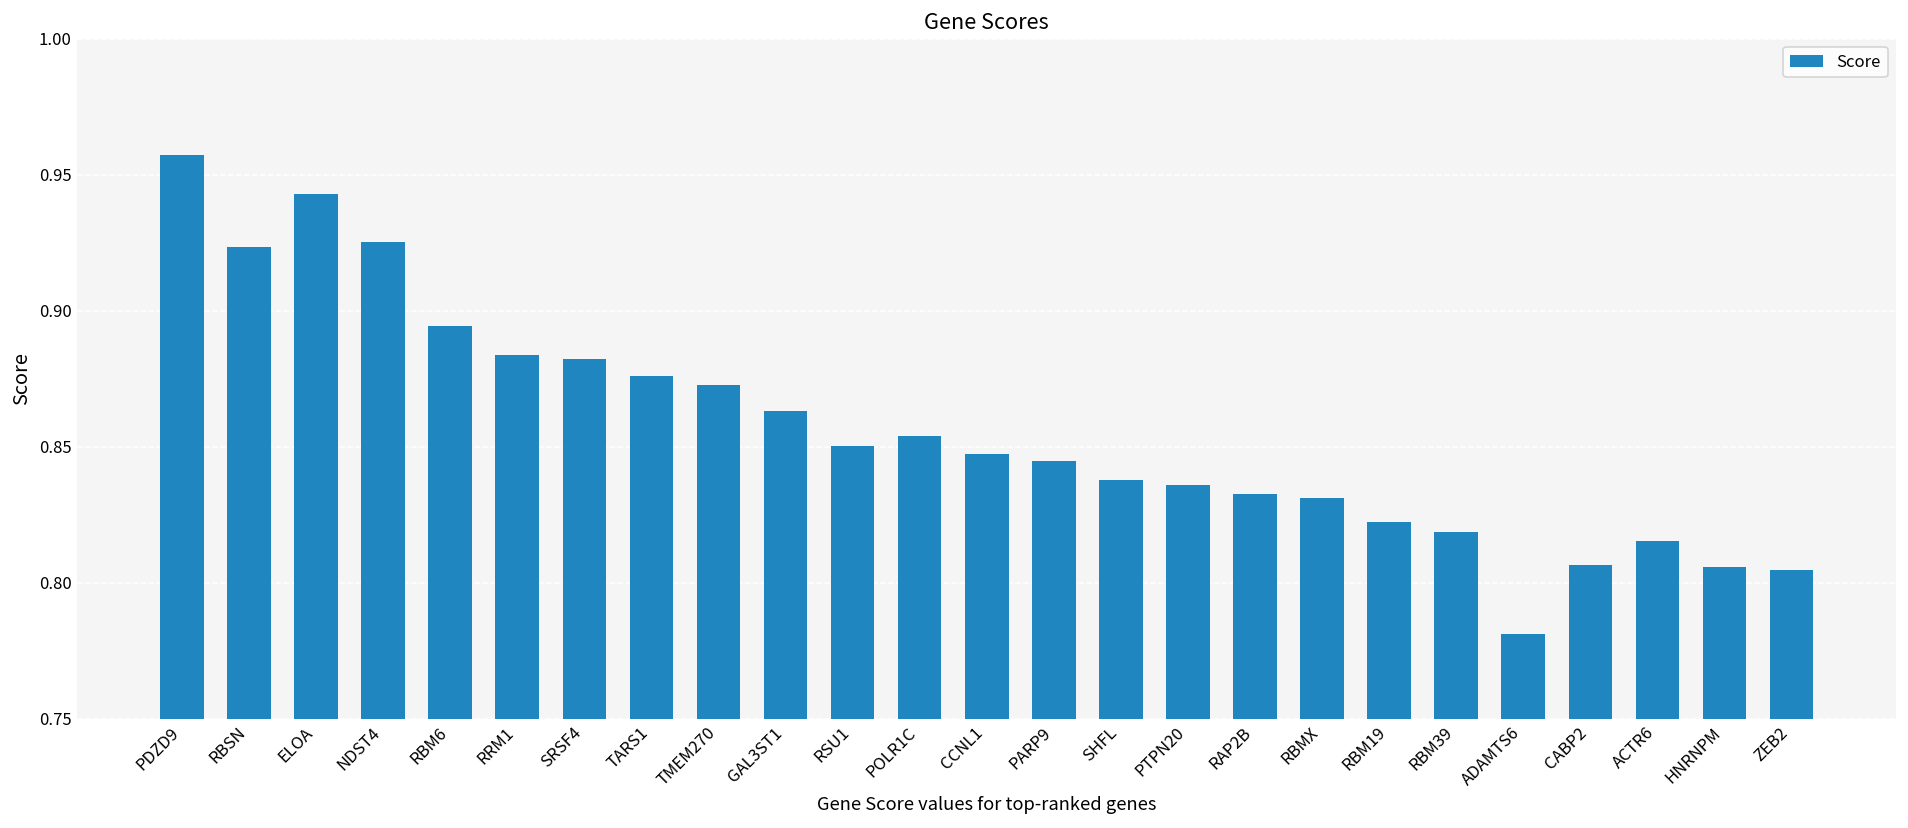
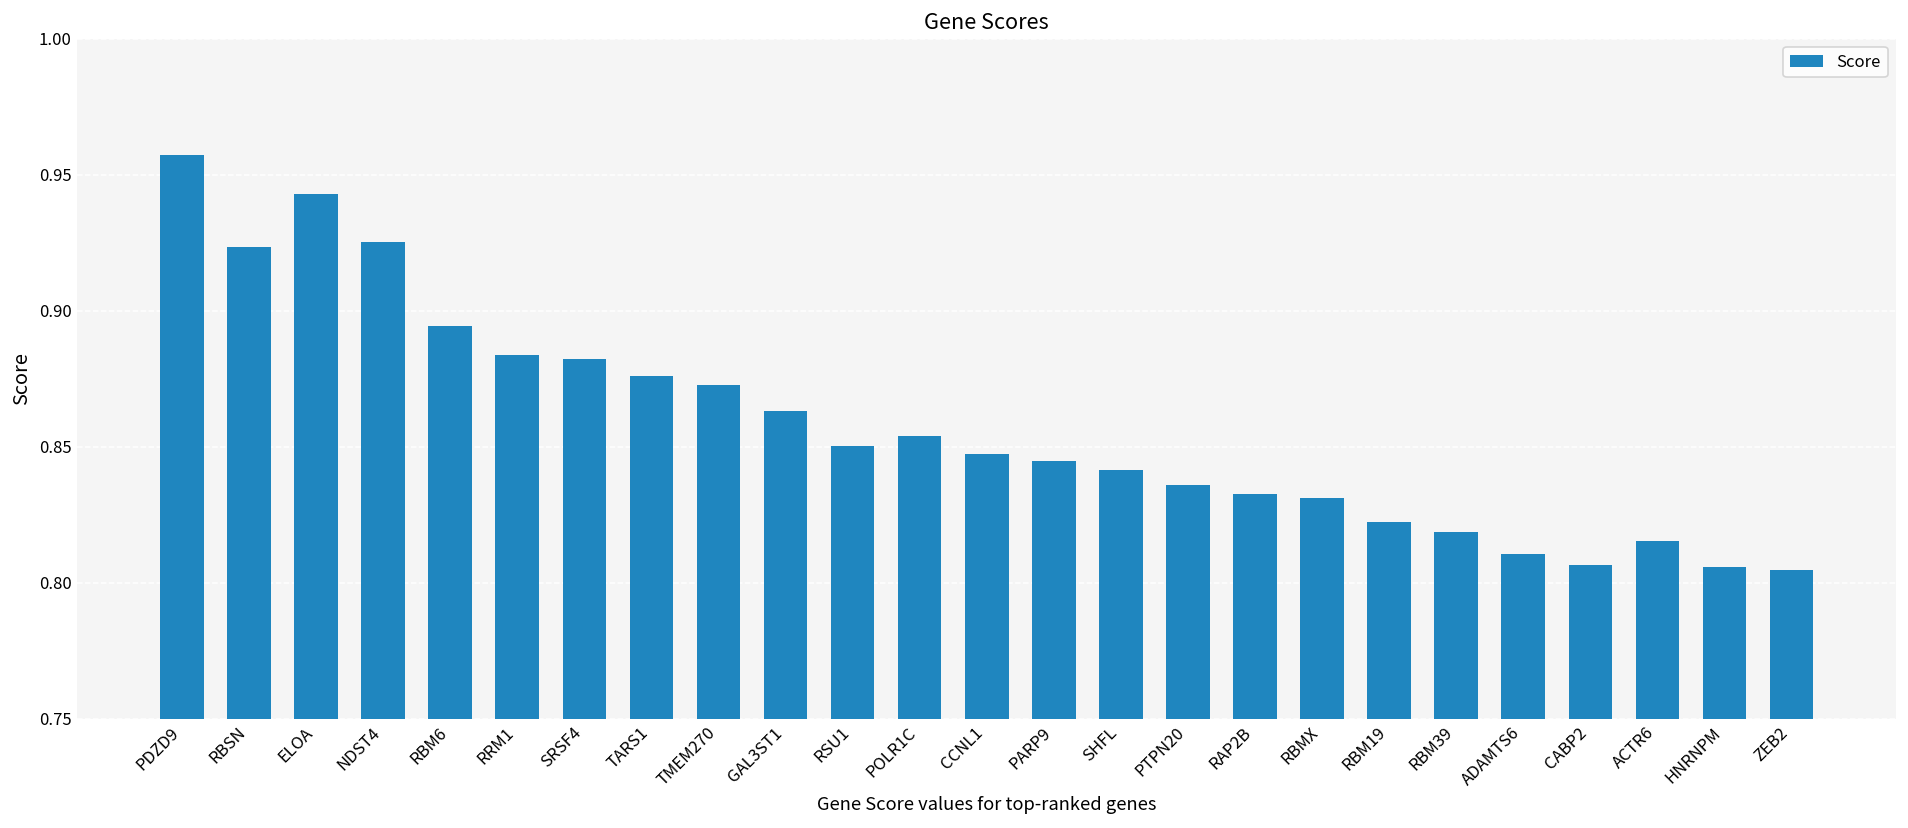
  {
    "PDZD9": 0.957,
    "RBSN": 0.923,
    "ELOA": 0.943,
    "NDST4": 0.925,
    "RBM6": 0.894,
    "RRM1": 0.884,
    "SRSF4": 0.882,
    "TARS1": 0.876,
    "TMEM270": 0.873,
    "GAL3ST1": 0.863,
    "RSU1": 0.850,
    "POLR1C": 0.854,
    "CCNL1": 0.847,
    "PARP9": 0.845,
-   "SHFL": 0.838,
+   "SHFL": 0.841,
    "PTPN20": 0.836,
    "RAP2B": 0.833,
    "RBMX": 0.831,
    "RBM19": 0.822,
    "RBM39": 0.819,
-   "ADAMTS6": 0.781,
+   "ADAMTS6": 0.810,
    "CABP2": 0.807,
    "ACTR6": 0.815,
    "HNRNPM": 0.806,
    "ZEB2": 0.805
  }
